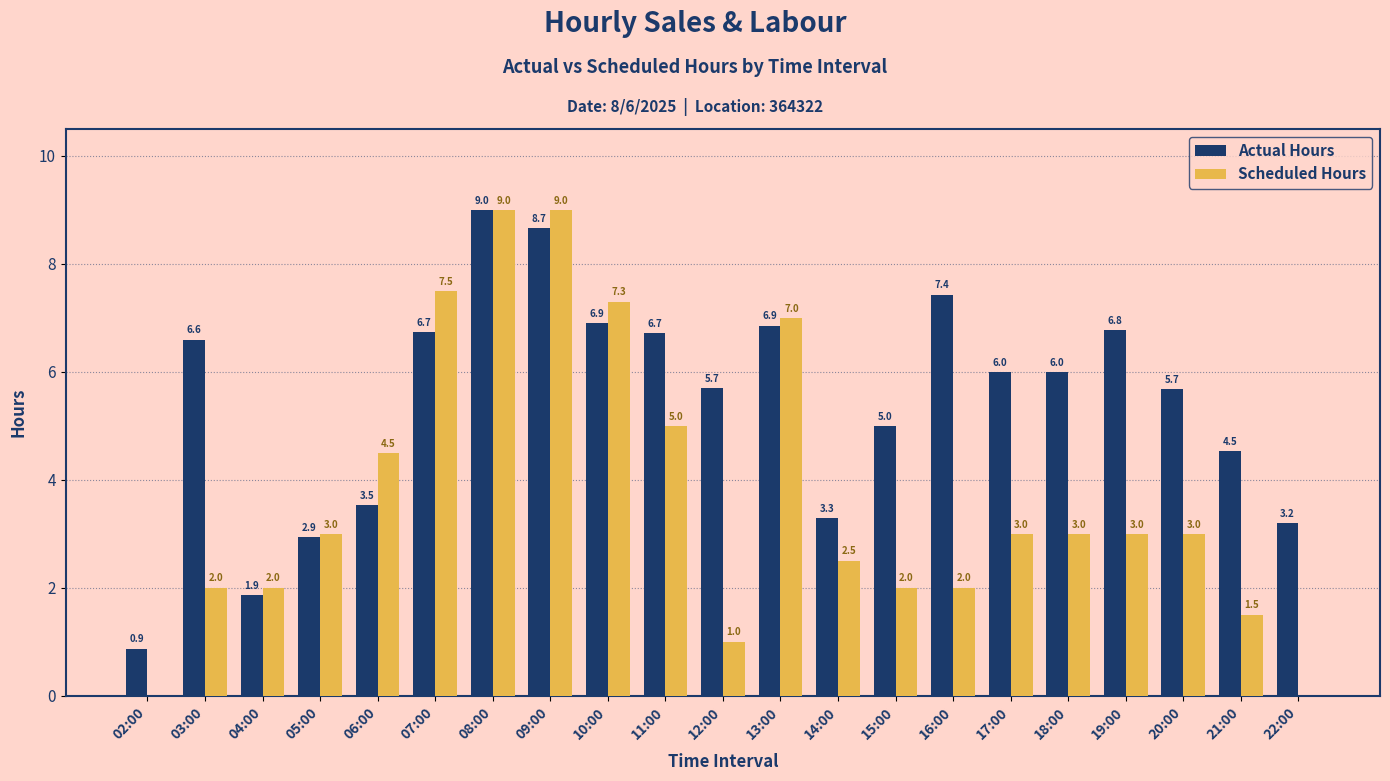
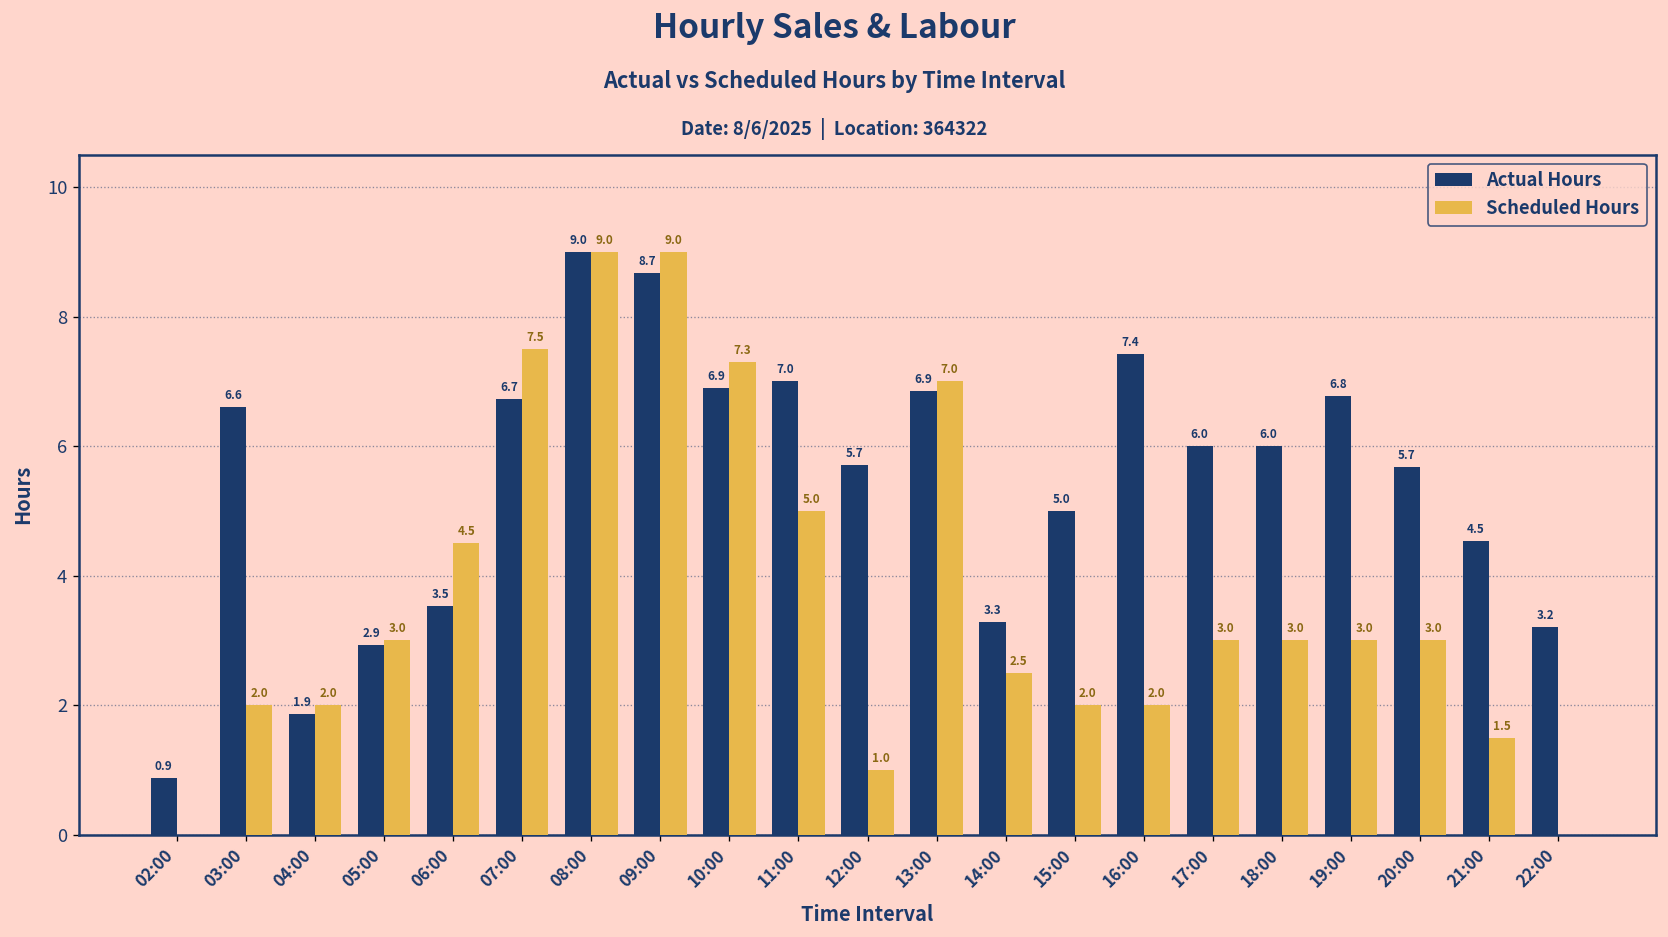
  {
    "Actual Hours": {
      "02:00": 0.9,
      "03:00": 6.6,
      "04:00": 1.9,
      "05:00": 2.9,
      "06:00": 3.5,
      "07:00": 6.7,
      "08:00": 9.0,
      "09:00": 8.7,
      "10:00": 6.9,
-     "11:00": 6.7,
+     "11:00": 7.0,
      "12:00": 5.7,
      "13:00": 6.9,
      "14:00": 3.3,
      "15:00": 5.0,
      "16:00": 7.4,
      "17:00": 6.0,
      "18:00": 6.0,
      "19:00": 6.8,
      "20:00": 5.7,
      "21:00": 4.5,
      "22:00": 3.2
    },
    "Scheduled Hours": {
      "03:00": 2.0,
      "04:00": 2.0,
      "05:00": 3.0,
      "06:00": 4.5,
      "07:00": 7.5,
      "08:00": 9.0,
      "09:00": 9.0,
      "10:00": 7.3,
      "11:00": 5.0,
      "12:00": 1.0,
      "13:00": 7.0,
      "14:00": 2.5,
      "15:00": 2.0,
      "16:00": 2.0,
      "17:00": 3.0,
      "18:00": 3.0,
      "19:00": 3.0,
      "20:00": 3.0,
      "21:00": 1.5
    }
  }
